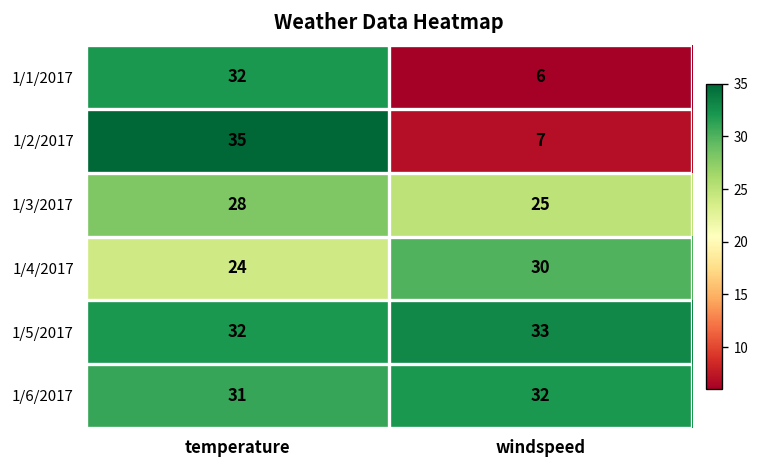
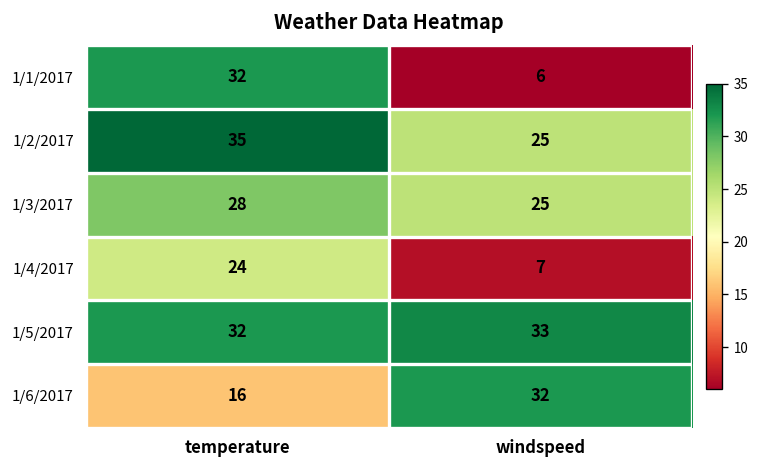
  {
    "1/1/2017": {
      "temperature": 32,
      "windspeed": 6
    },
    "1/2/2017": {
      "temperature": 35,
-     "windspeed": 7
+     "windspeed": 25
    },
    "1/3/2017": {
      "temperature": 28,
      "windspeed": 25
    },
    "1/4/2017": {
      "temperature": 24,
-     "windspeed": 30
+     "windspeed": 7
    },
    "1/5/2017": {
      "temperature": 32,
      "windspeed": 33
    },
    "1/6/2017": {
-     "temperature": 31,
+     "temperature": 16,
      "windspeed": 32
    }
  }
